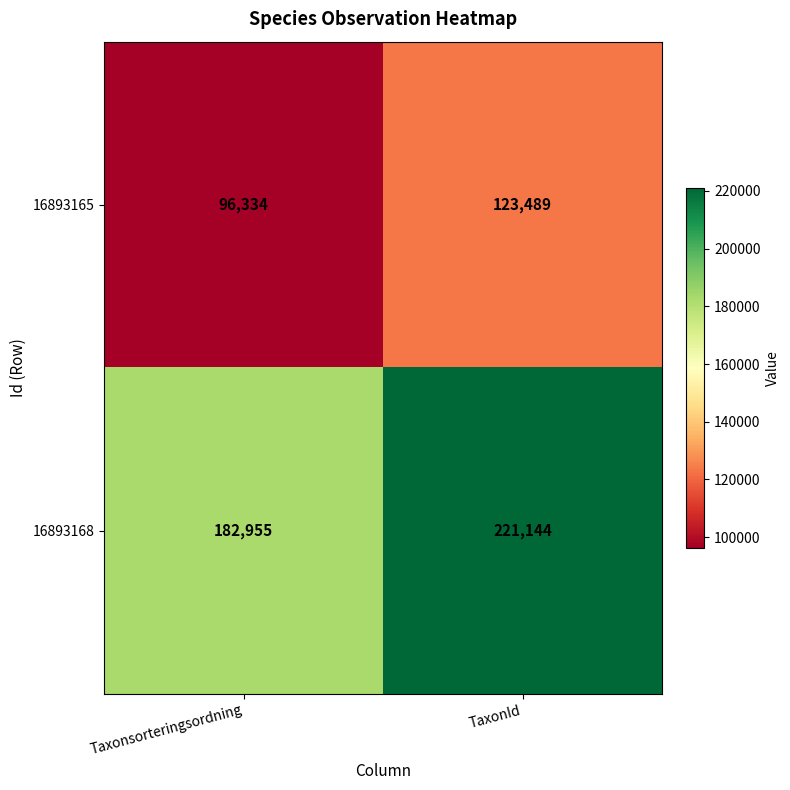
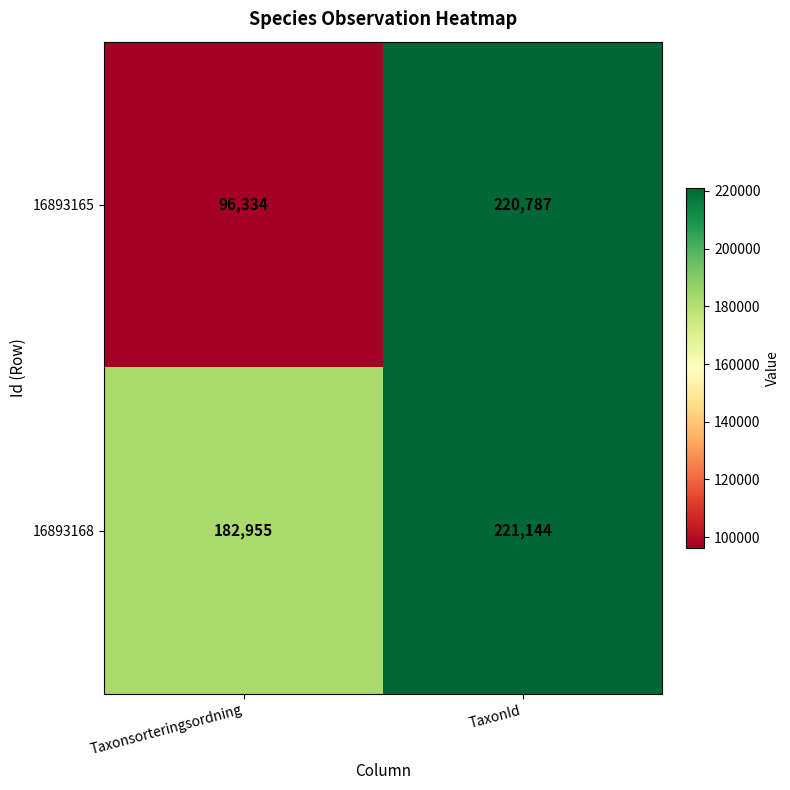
  {
    "16893165": {
      "Taxonsorteringsordning": "96,334",
-     "TaxonId": "123,489"
+     "TaxonId": "220,787"
    },
    "16893168": {
      "Taxonsorteringsordning": "182,955",
      "TaxonId": "221,144"
    }
  }
